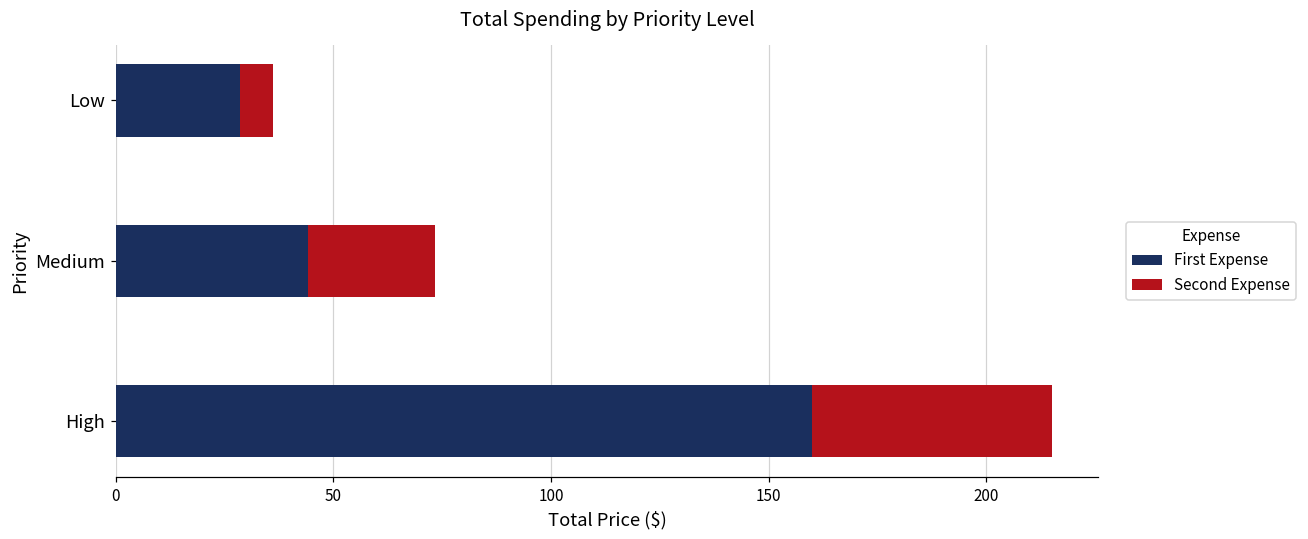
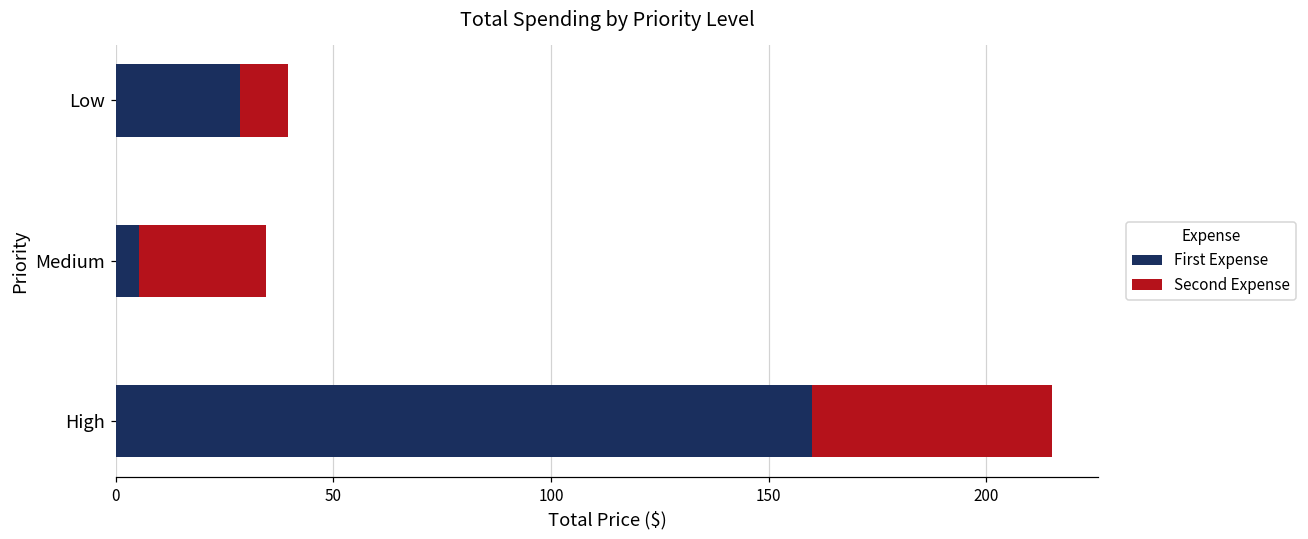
  {
    "First Expense": {
      "Low": 29,
-     "Medium": 44,
+     "Medium": 5,
      "High": 160
    },
    "Second Expense": {
-     "Low": 8,
+     "Low": 11,
      "Medium": 29,
      "High": 55
    }
  }
